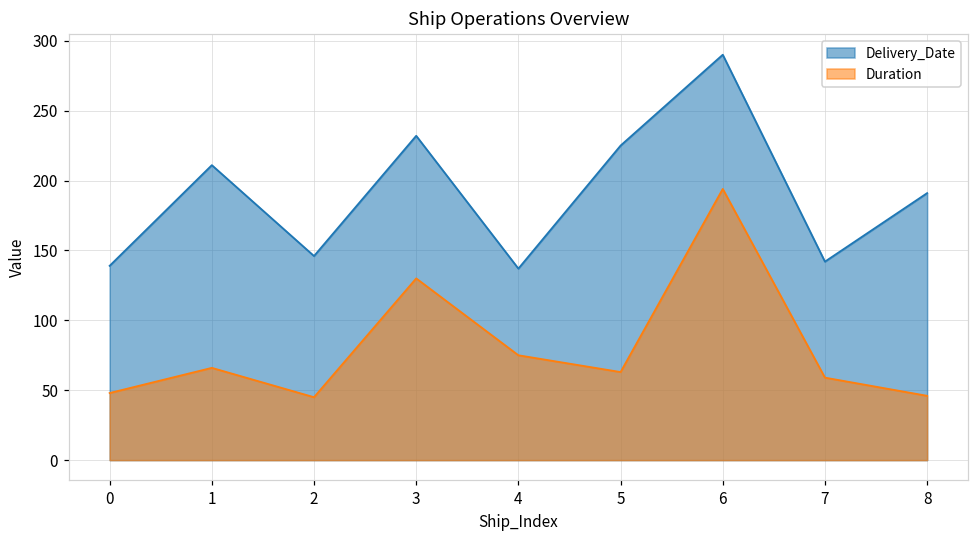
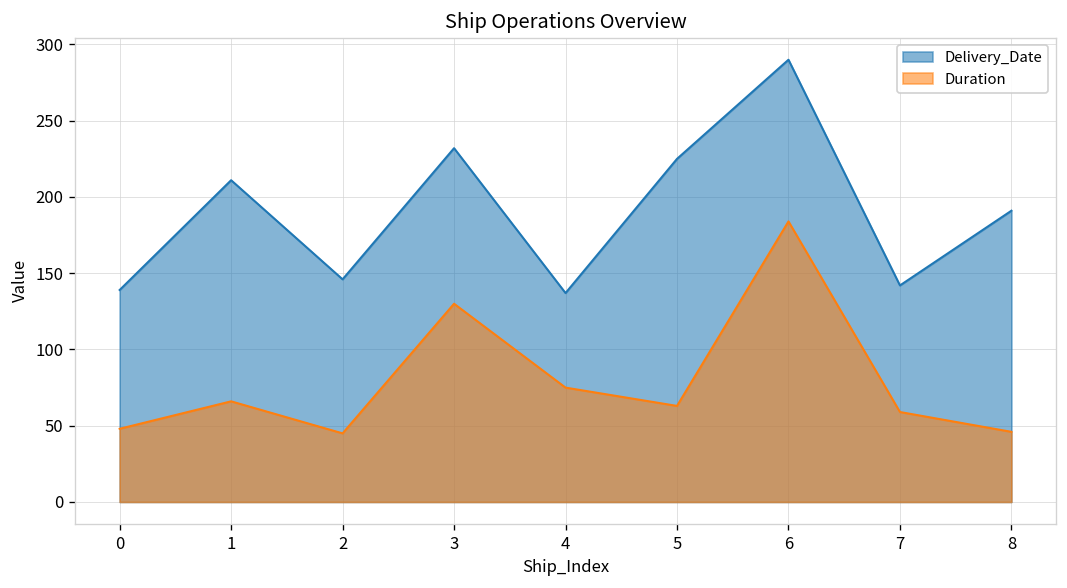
  {
    "Delivery_Date": {
      "0": 139,
      "1": 211,
      "2": 146,
      "3": 232,
      "4": 137,
      "5": 225,
      "6": 290,
      "7": 142,
      "8": 191
    },
    "Duration": {
      "0": 48,
      "1": 66,
      "2": 45,
      "3": 130,
      "4": 75,
      "5": 63,
-     "6": 194,
+     "6": 184,
      "7": 59,
      "8": 46
    }
  }
